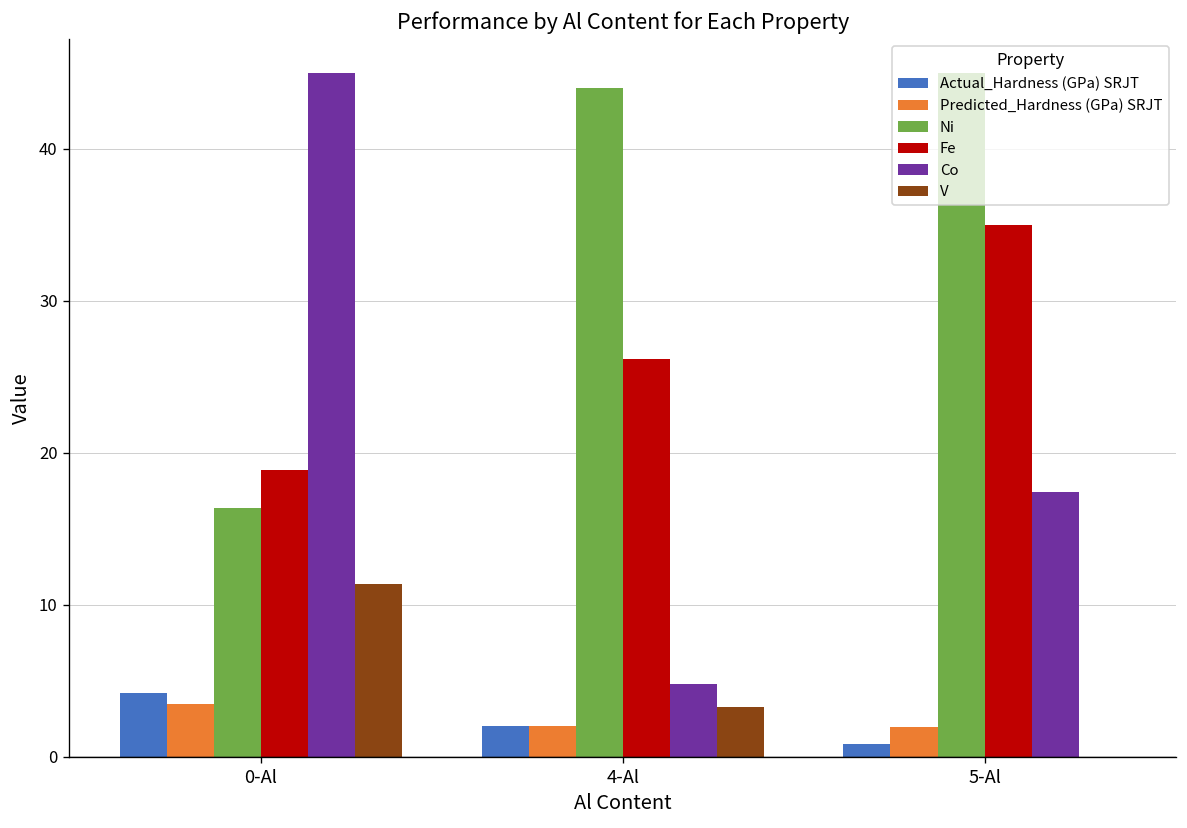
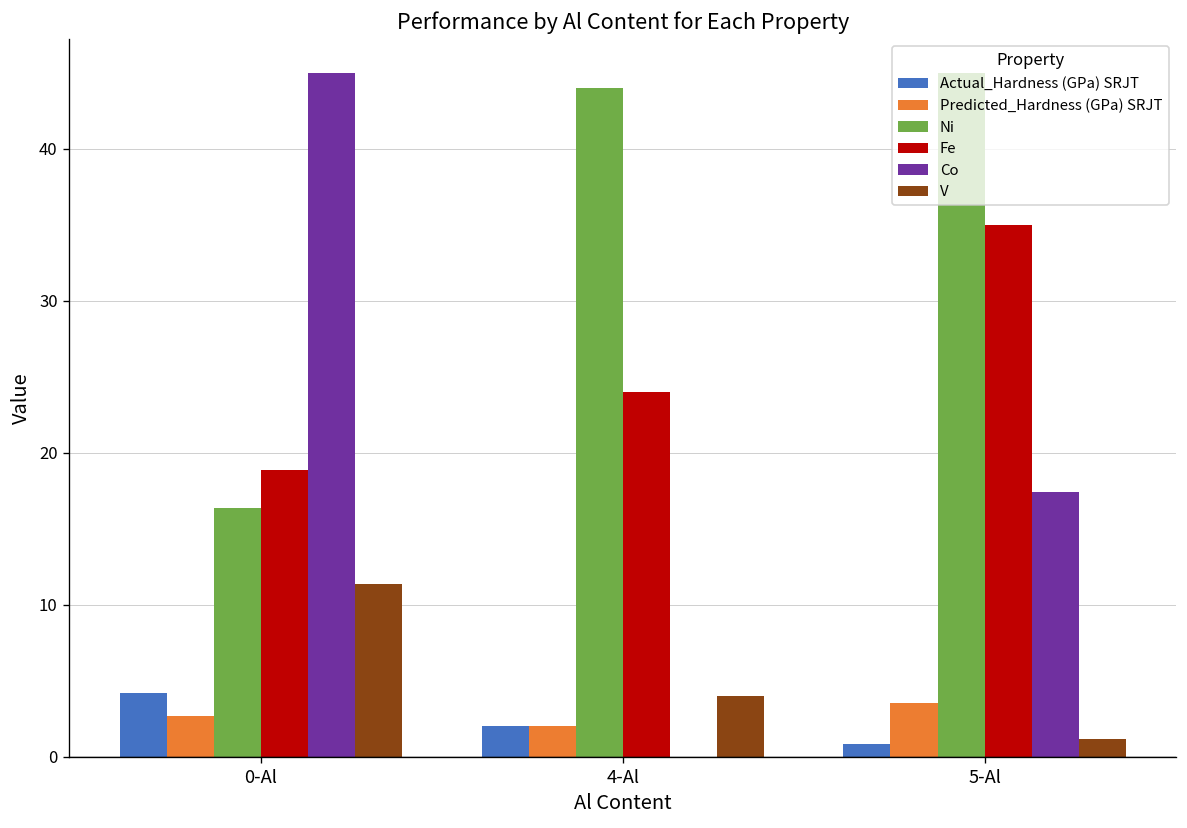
  {
    "Actual_Hardness (GPa) SRJT": {
      "0-Al": 4.2,
      "4-Al": 2.0,
      "5-Al": 0.9
    },
    "Predicted_Hardness (GPa) SRJT": {
-     "0-Al": 3.4,
+     "0-Al": 2.7,
      "4-Al": 2.0,
-     "5-Al": 1.9
+     "5-Al": 3.6
    },
    "Ni": {
      "0-Al": 16.4,
      "4-Al": 44.0
    },
    "Fe": {
      "0-Al": 18.9,
-     "4-Al": 26.2,
+     "4-Al": 24.0,
      "5-Al": 35.0
    },
    "Co": {
      "0-Al": 45.0,
-     "4-Al": 4.8,
+     "4-Al": 0.0,
      "5-Al": 17.4
    },
    "V": {
      "0-Al": 11.4,
-     "4-Al": 3.3,
-     "5-Al": 0.0
+     "4-Al": 4.0,
+     "5-Al": 1.2
    }
  }
